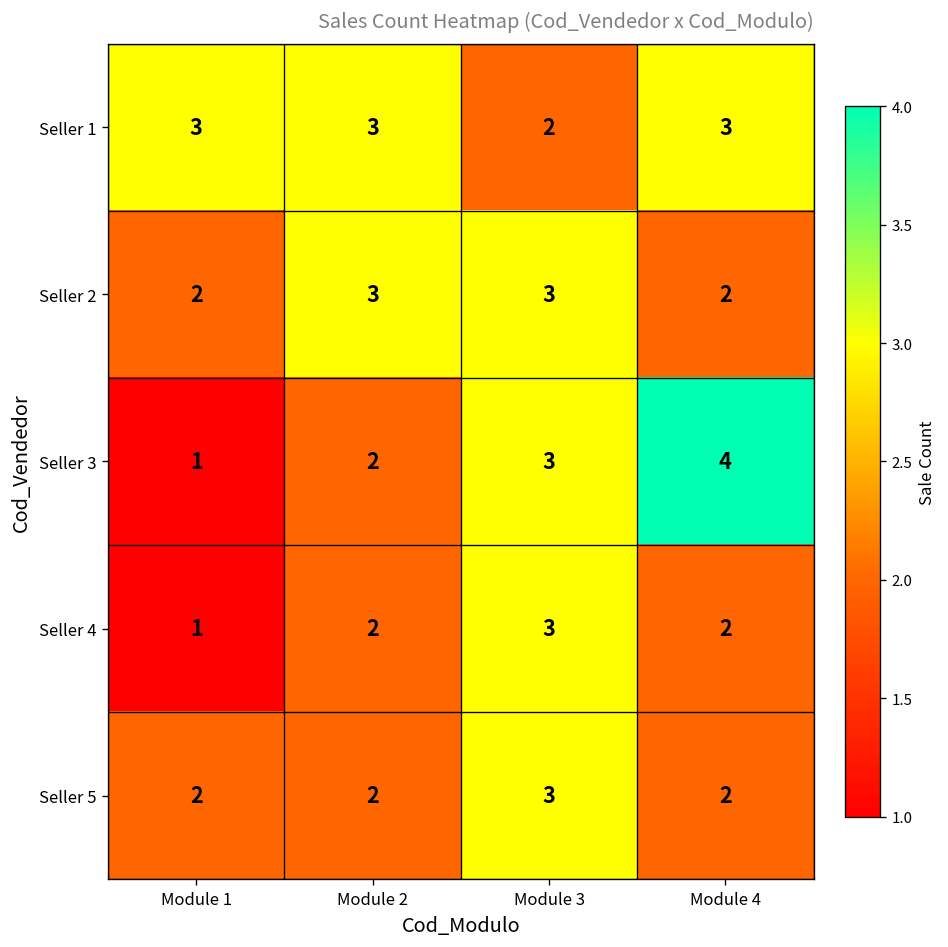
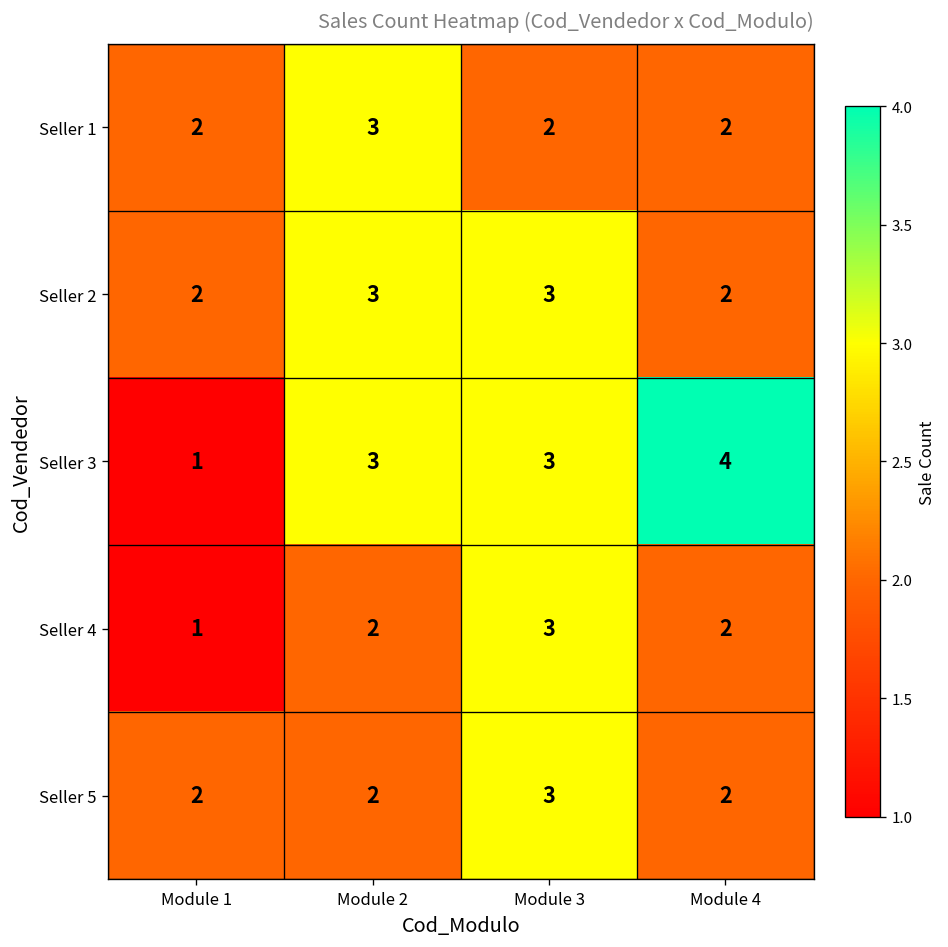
  {
    "Seller 1": {
-     "Module 1": 3,
+     "Module 1": 2,
      "Module 2": 3,
      "Module 3": 2,
-     "Module 4": 3
+     "Module 4": 2
    },
    "Seller 2": {
      "Module 1": 2,
      "Module 2": 3,
      "Module 3": 3,
      "Module 4": 2
    },
    "Seller 3": {
      "Module 1": 1,
-     "Module 2": 2,
+     "Module 2": 3,
      "Module 3": 3,
      "Module 4": 4
    },
    "Seller 4": {
      "Module 1": 1,
      "Module 2": 2,
      "Module 3": 3,
      "Module 4": 2
    },
    "Seller 5": {
      "Module 1": 2,
      "Module 2": 2,
      "Module 3": 3,
      "Module 4": 2
    }
  }
